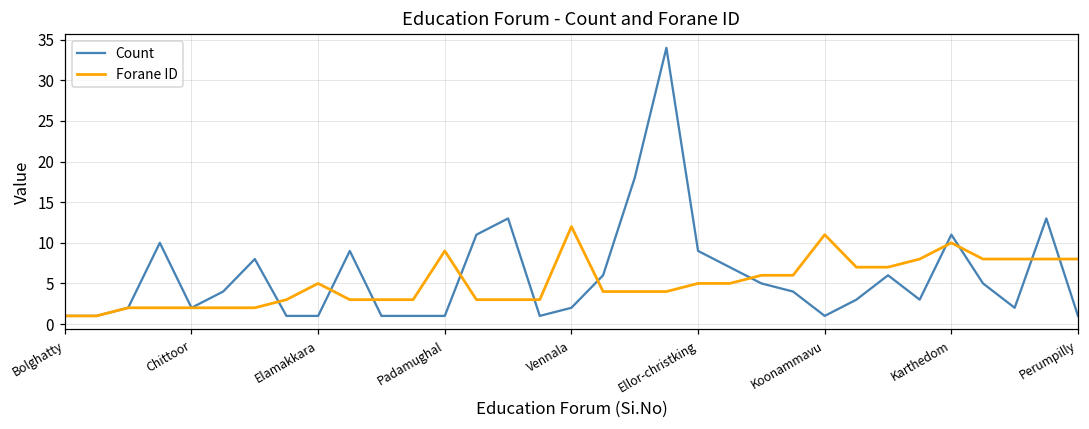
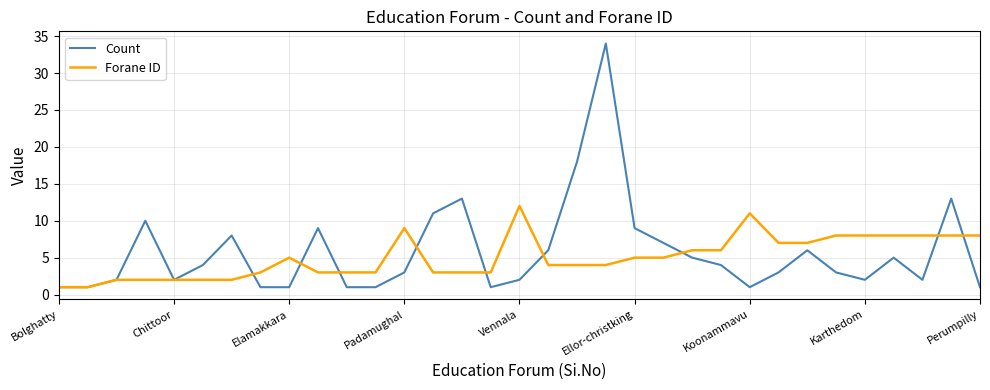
  {
    "Count": {
      "Elamakkara": 1,
-     "Padamughal": 1,
+     "Padamughal": 3,
      "Vennala": 2,
      "Ellor-christking": 9,
      "Koonammavu": 1,
-     "Karthedom": 11,
+     "Karthedom": 2,
      "Perumpilly": 1
    },
    "Forane ID": {
      "Elamakkara": 5,
      "Padamughal": 9,
      "Vennala": 12,
      "Ellor-christking": 5,
      "Koonammavu": 11,
-     "Karthedom": 10,
+     "Karthedom": 8,
      "Perumpilly": 8
    }
  }
